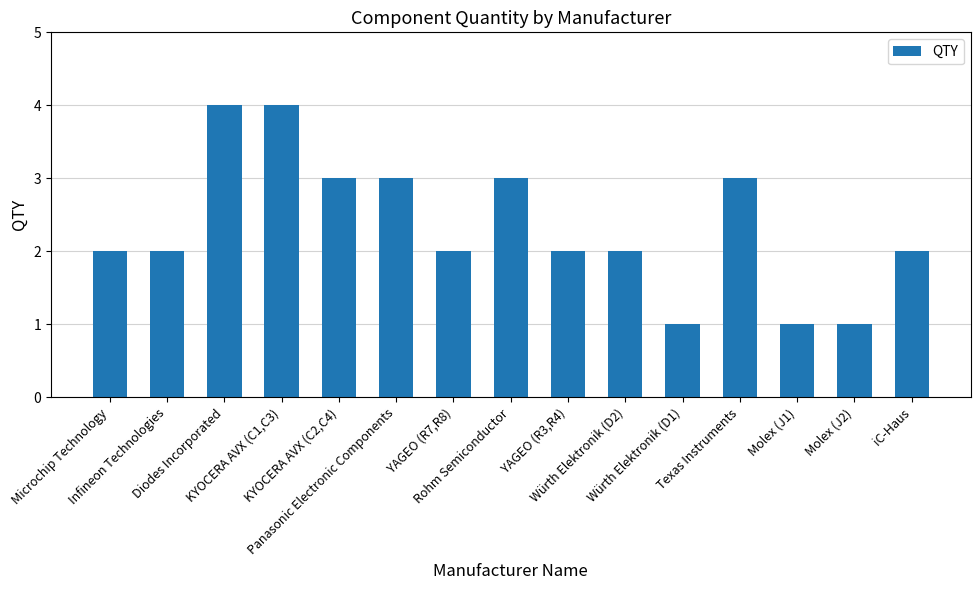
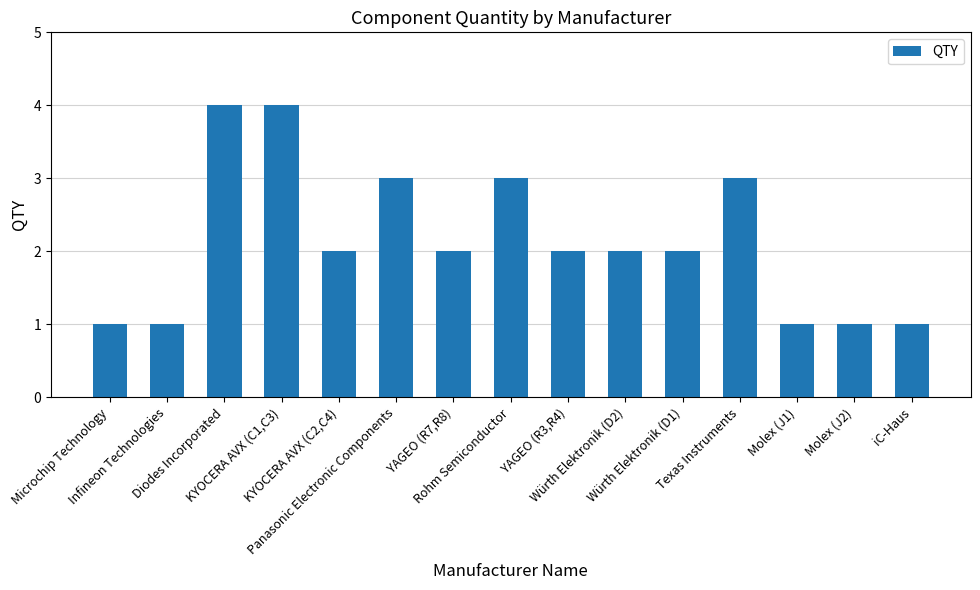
  {
-   "Microchip Technology": 2,
-   "Infineon Technologies": 2,
+   "Microchip Technology": 1,
+   "Infineon Technologies": 1,
    "Diodes Incorporated": 4,
    "KYOCERA AVX (C1,C3)": 4,
-   "KYOCERA AVX (C2,C4)": 3,
+   "KYOCERA AVX (C2,C4)": 2,
    "Panasonic Electronic Components": 3,
    "YAGEO (R7,R8)": 2,
    "Rohm Semiconductor": 3,
    "YAGEO (R3,R4)": 2,
    "Würth Elektronik (D2)": 2,
-   "Würth Elektronik (D1)": 1,
+   "Würth Elektronik (D1)": 2,
    "Texas Instruments": 3,
    "Molex (J1)": 1,
    "Molex (J2)": 1,
-   "iC-Haus": 2
+   "iC-Haus": 1
  }
